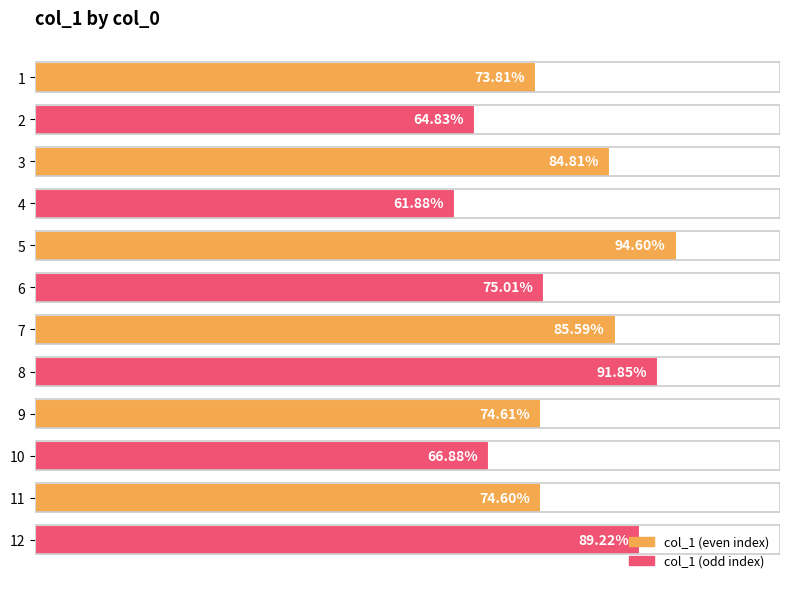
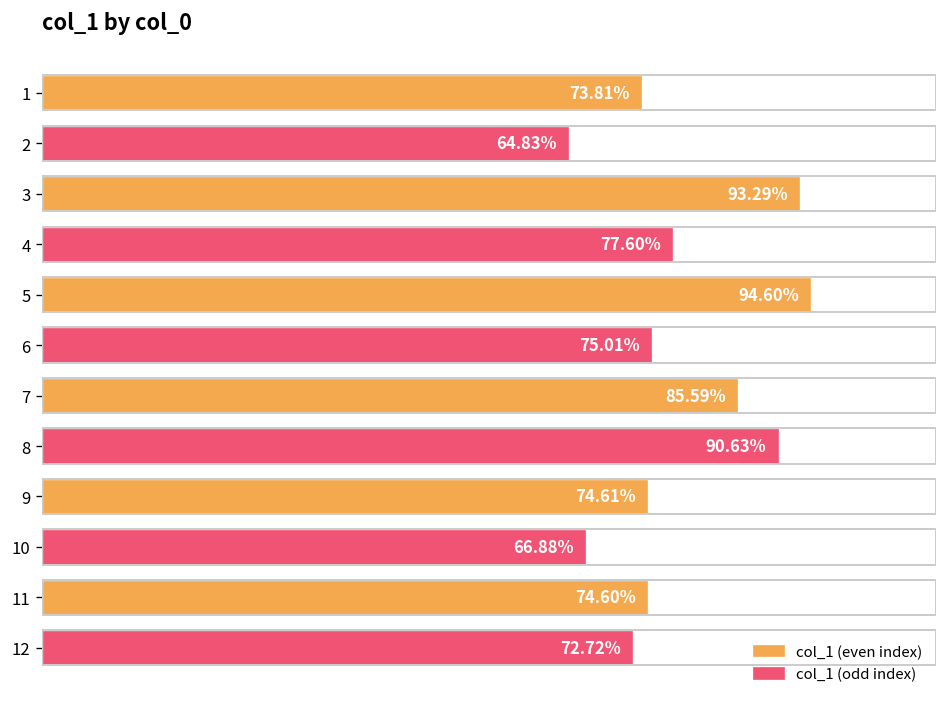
  {
    "1": "73.81%",
    "2": "64.83%",
-   "3": "84.81%",
-   "4": "61.88%",
+   "3": "93.29%",
+   "4": "77.60%",
    "5": "94.60%",
    "6": "75.01%",
    "7": "85.59%",
-   "8": "91.85%",
+   "8": "90.63%",
    "9": "74.61%",
    "10": "66.88%",
    "11": "74.60%",
-   "12": "89.22%"
+   "12": "72.72%"
  }
